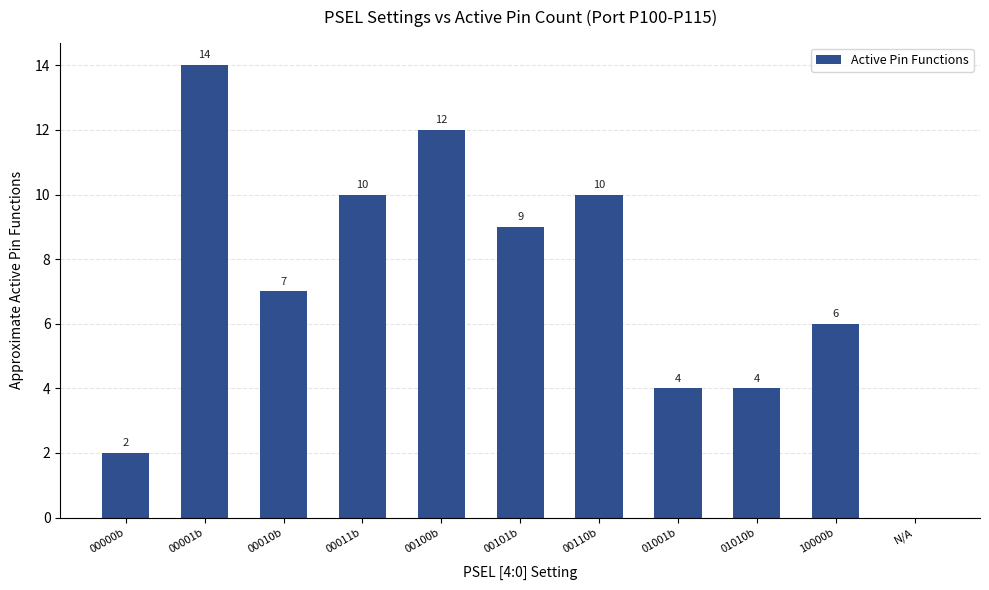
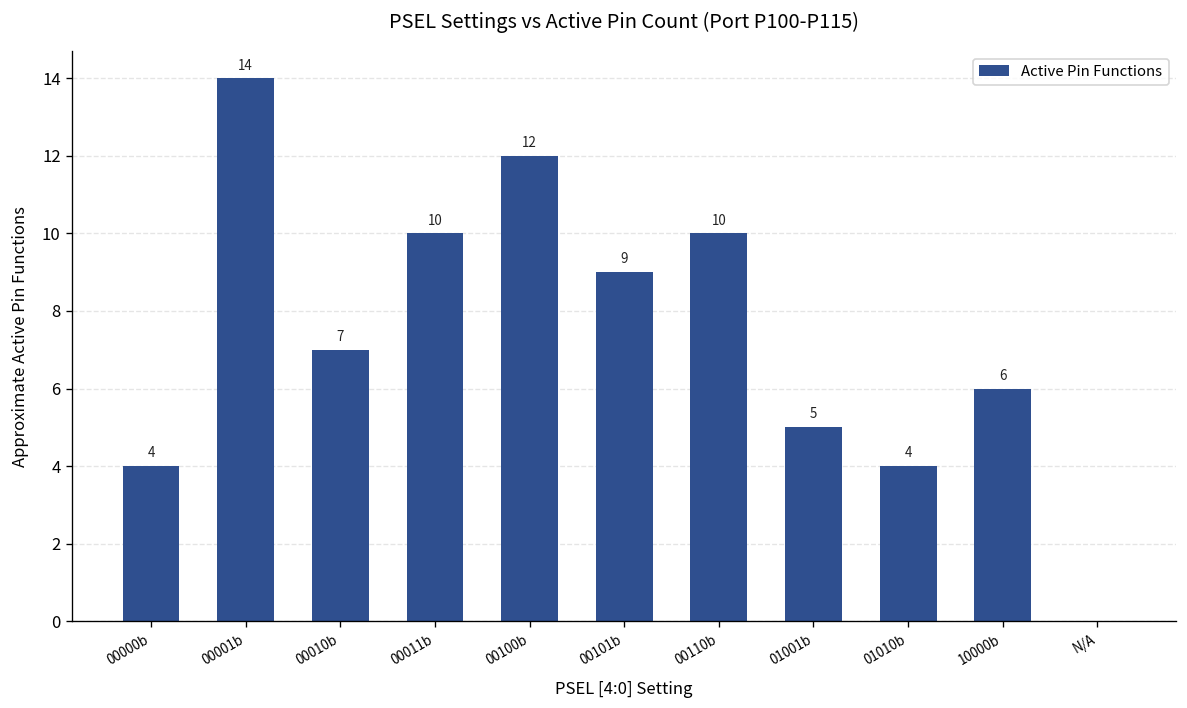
  {
-   "00000b": 2,
+   "00000b": 4,
    "00001b": 14,
    "00010b": 7,
    "00011b": 10,
    "00100b": 12,
    "00101b": 9,
    "00110b": 10,
-   "01001b": 4,
+   "01001b": 5,
    "01010b": 4,
    "10000b": 6
  }
